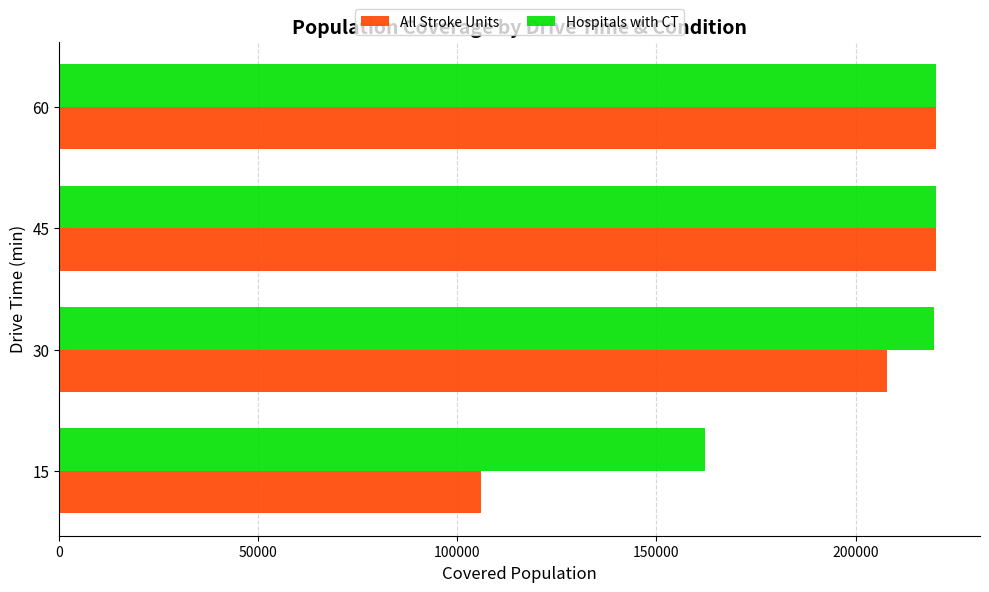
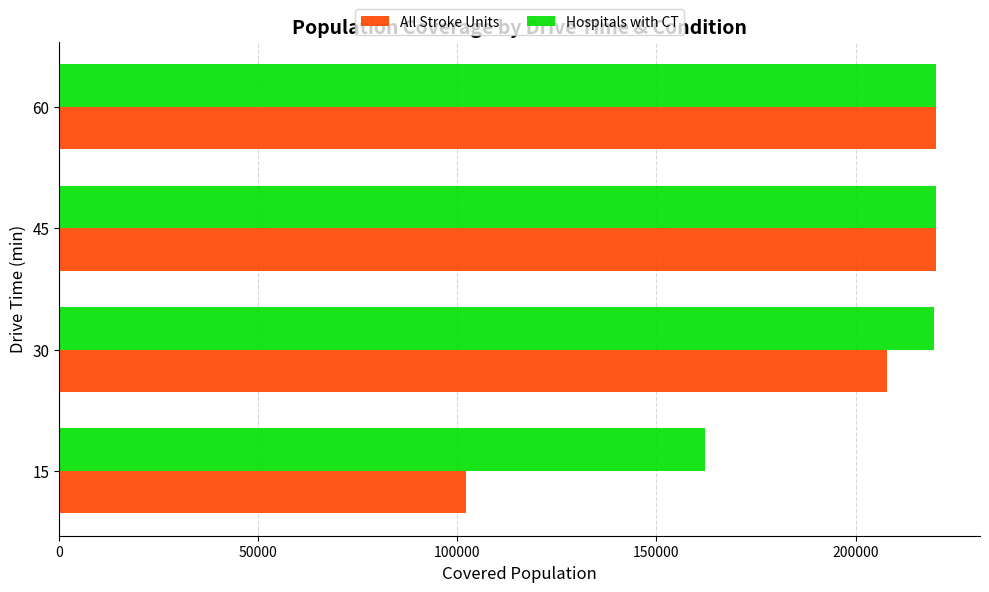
  {
    "All Stroke Units": {
      "60": 220000,
      "45": 220000,
      "30": 208000,
-     "15": 106000
+     "15": 102000
    },
    "Hospitals with CT": {
      "60": 220000,
      "45": 220000,
      "30": 220000,
      "15": 162000
    }
  }
